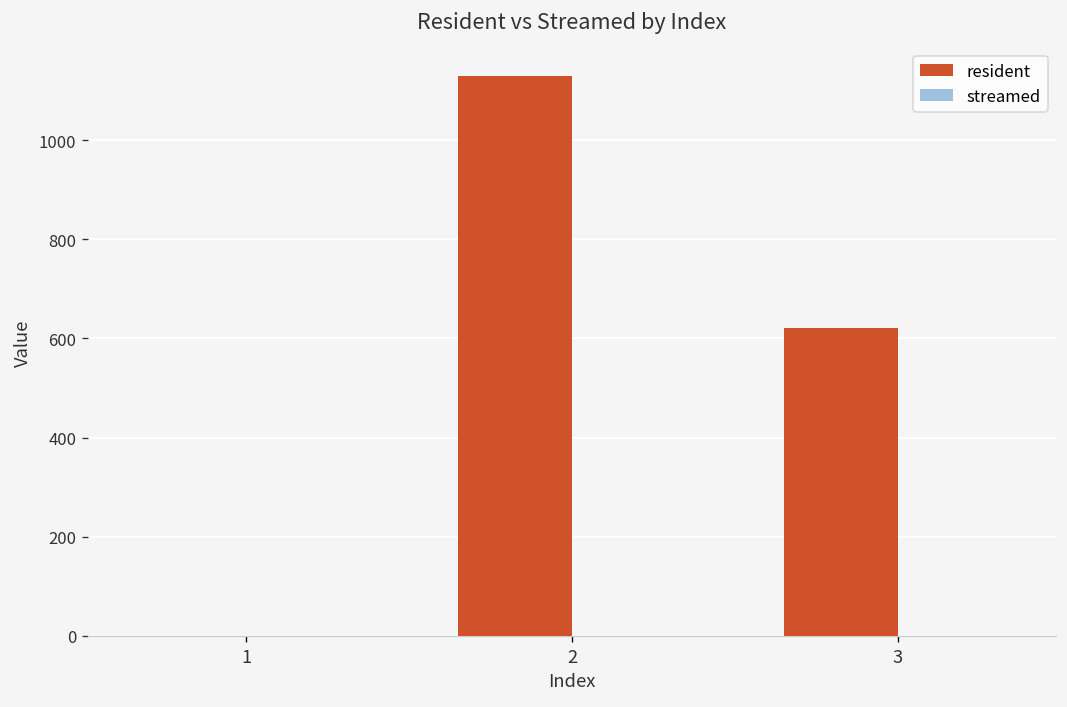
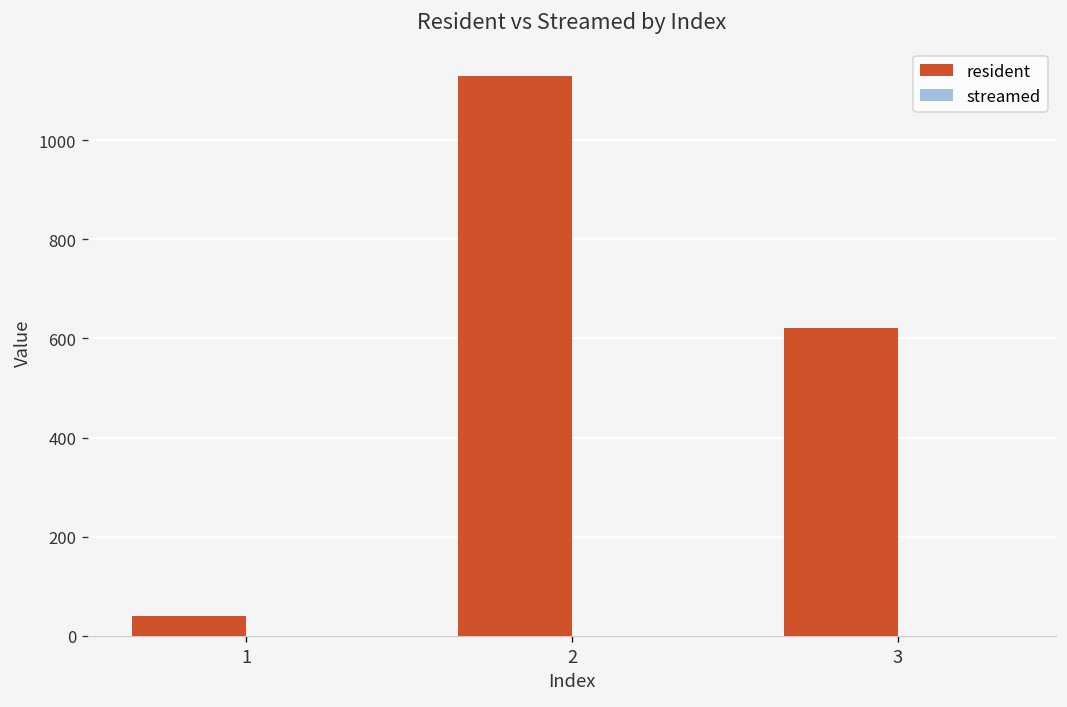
  {
    "resident": {
-     "1": 0,
+     "1": 40,
      "2": 1130,
      "3": 620
    },
    "streamed": {
      "1": 0,
      "2": 0,
      "3": 0
    }
  }
